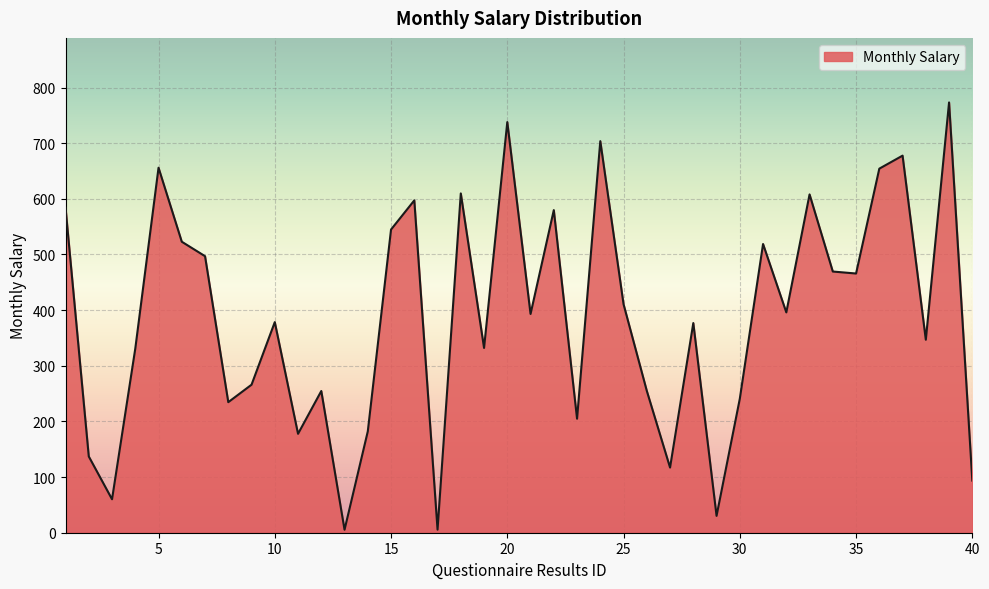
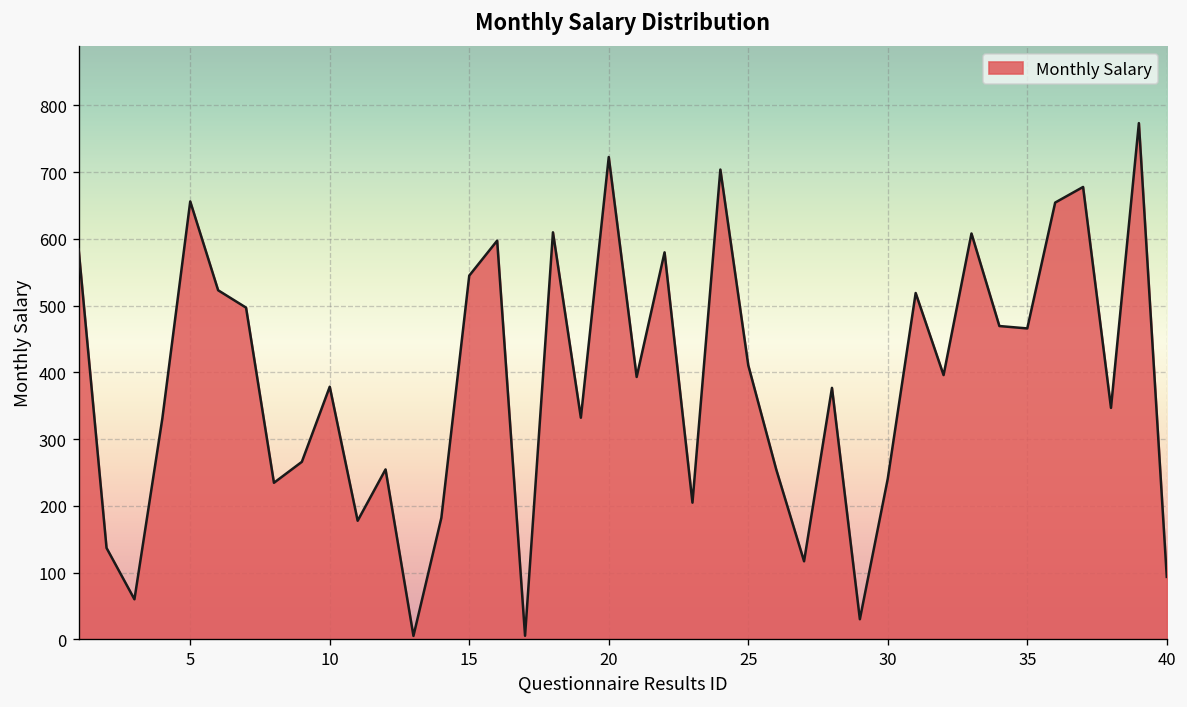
  {
    "5": 660,
    "10": 380,
    "15": 540,
-   "20": 740,
+   "20": 720,
    "25": 410,
    "30": 240,
    "35": 470,
    "40": 90
  }
